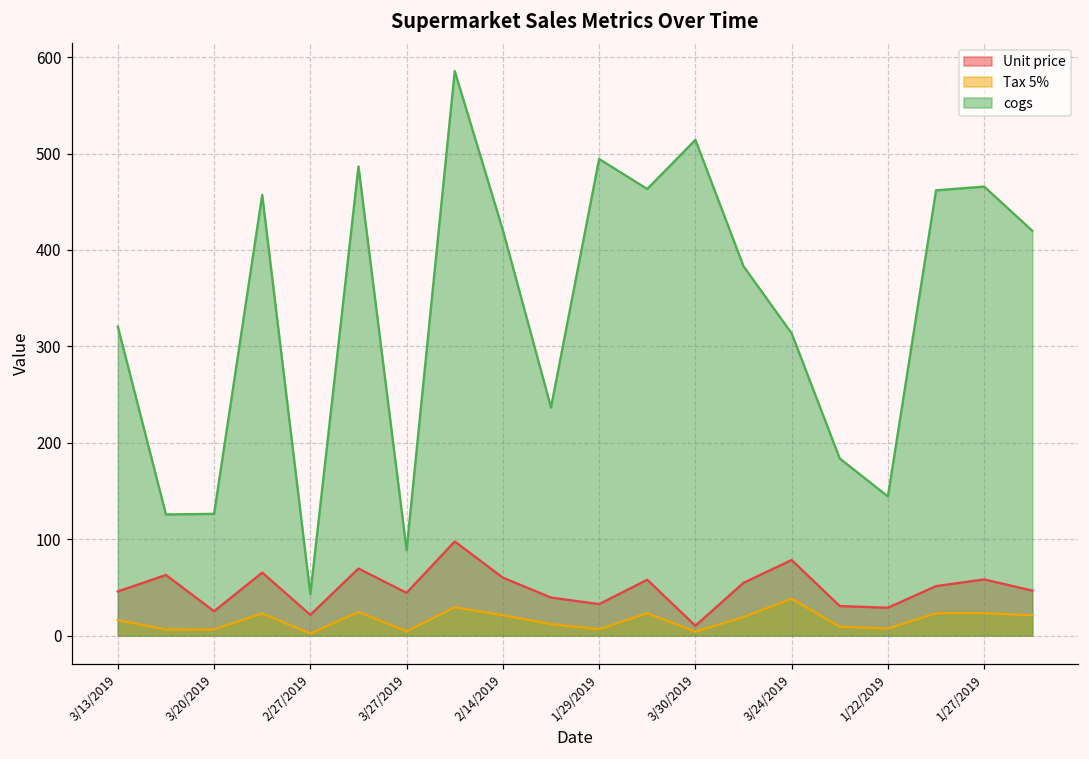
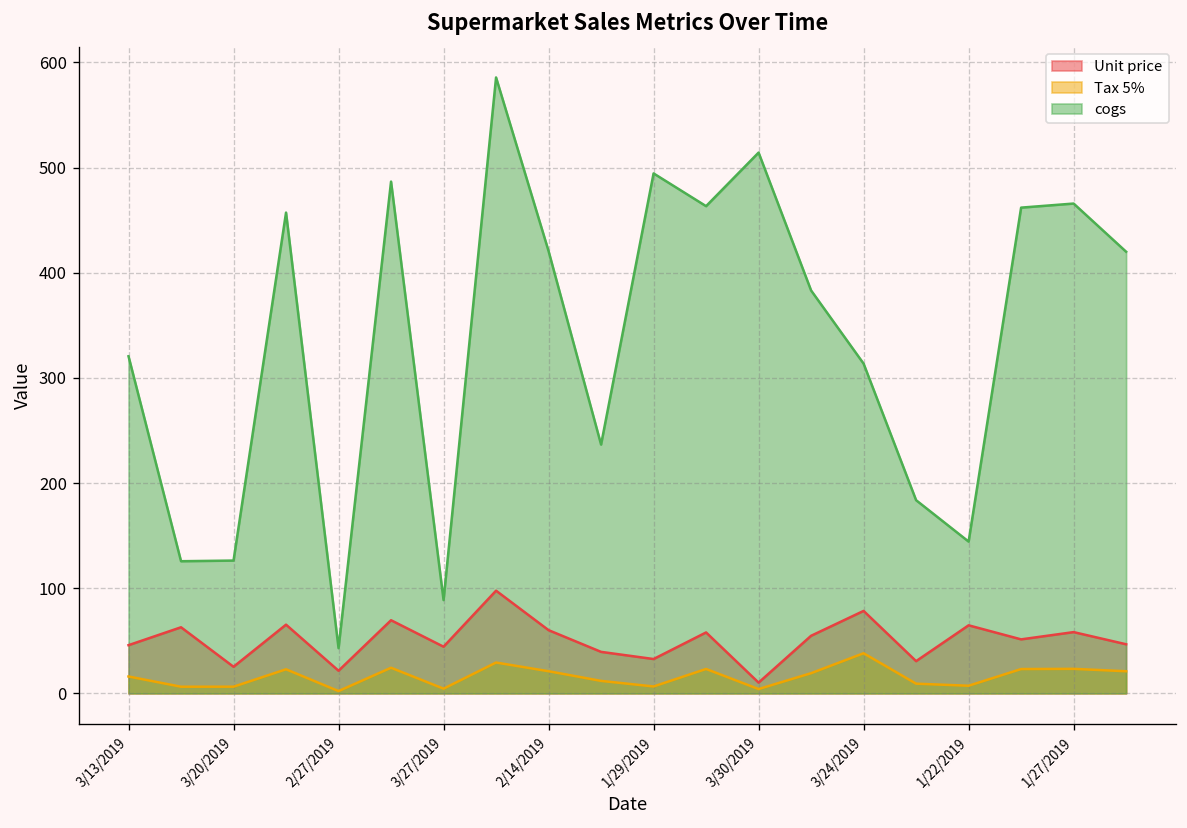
  {
    "Unit price": {
      "3/13/2019": 50,
      "3/20/2019": 30,
      "2/27/2019": 20,
      "3/27/2019": 40,
      "2/14/2019": 60,
      "1/29/2019": 30,
      "3/30/2019": 10,
      "3/24/2019": 80,
-     "1/22/2019": 30,
+     "1/22/2019": 60,
      "1/27/2019": 60
    },
    "Tax 5%": {
      "3/13/2019": 20,
      "3/20/2019": 10,
      "2/27/2019": 0,
      "3/27/2019": 0,
      "2/14/2019": 20,
      "1/29/2019": 10,
      "3/30/2019": 0,
      "3/24/2019": 40,
      "1/22/2019": 10,
      "1/27/2019": 20
    },
    "cogs": {
      "3/13/2019": 320,
      "3/20/2019": 130,
      "2/27/2019": 40,
      "3/27/2019": 90,
      "2/14/2019": 420,
      "1/29/2019": 490,
      "3/30/2019": 510,
      "3/24/2019": 310,
      "1/22/2019": 140,
      "1/27/2019": 470
    }
  }
